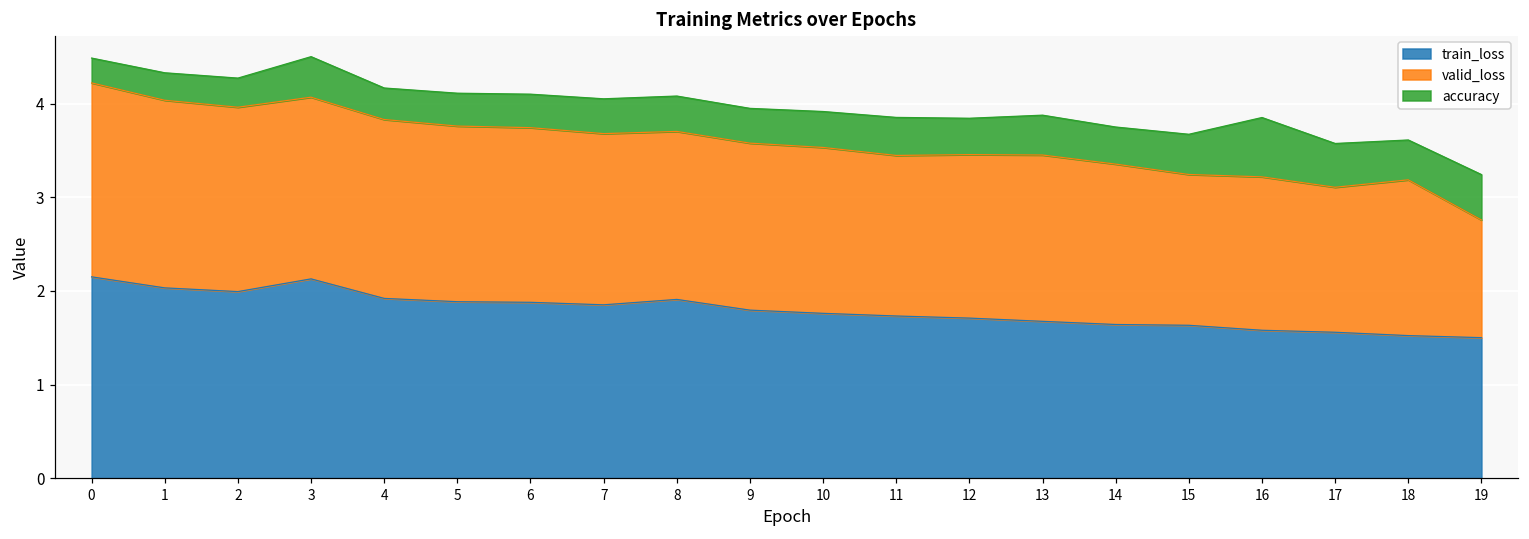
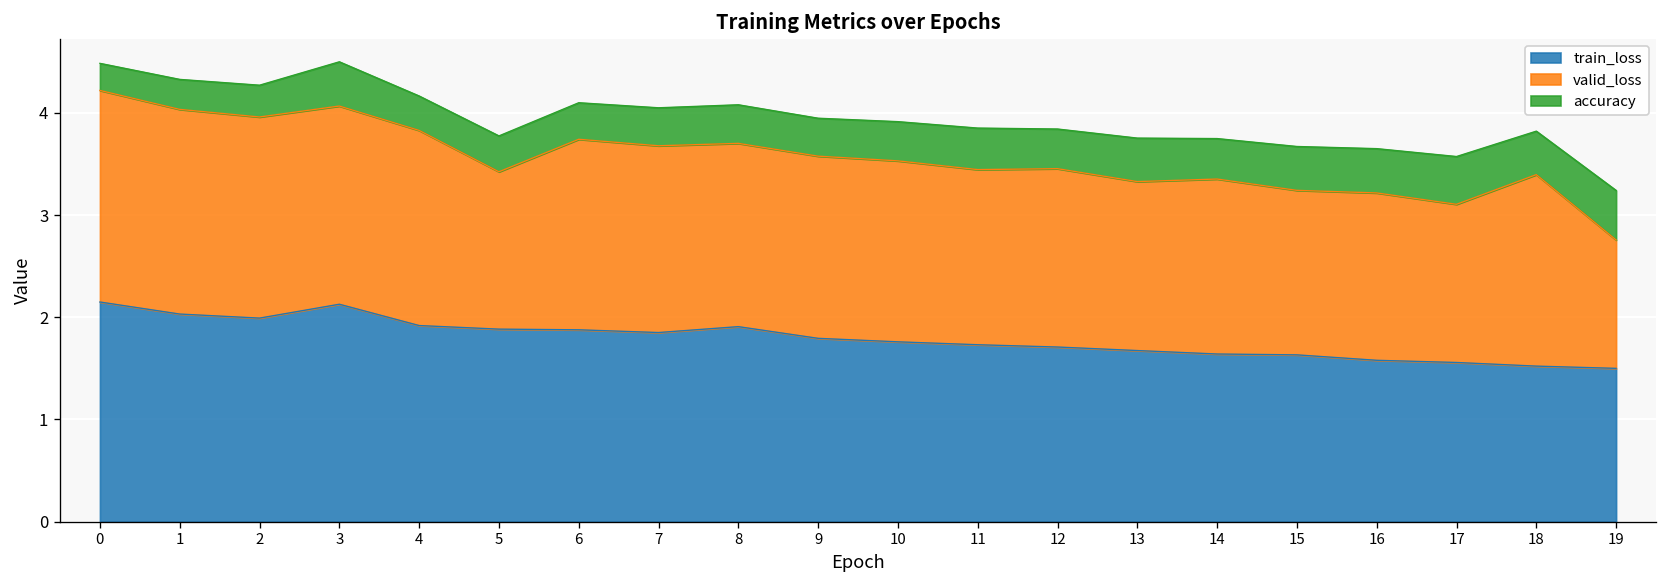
  {
    "train_loss": {
      "0": 2.1,
      "1": 2.0,
      "2": 2.0,
      "3": 2.1,
      "4": 1.9,
      "5": 1.9,
      "6": 1.9,
      "7": 1.9,
      "8": 1.9,
      "9": 1.8,
      "10": 1.8,
      "11": 1.7,
      "12": 1.7,
      "13": 1.7,
      "14": 1.6,
      "15": 1.6,
      "16": 1.6,
      "17": 1.6,
      "18": 1.5,
      "19": 1.5
    },
    "valid_loss": {
      "0": 2.1,
      "1": 2.0,
      "2": 2.0,
      "3": 1.9,
      "4": 1.9,
-     "5": 1.9,
+     "5": 1.5,
      "6": 1.9,
      "7": 1.8,
      "8": 1.8,
      "9": 1.8,
      "10": 1.8,
      "11": 1.7,
      "12": 1.7,
-     "13": 1.8,
+     "13": 1.7,
      "14": 1.7,
      "15": 1.6,
      "16": 1.6,
      "17": 1.5,
-     "18": 1.7,
+     "18": 1.9,
      "19": 1.3
    },
    "accuracy": {
      "0": 0.3,
      "1": 0.3,
      "2": 0.3,
      "3": 0.4,
      "4": 0.3,
      "5": 0.4,
      "6": 0.4,
      "7": 0.4,
      "8": 0.4,
      "9": 0.4,
      "10": 0.4,
      "11": 0.4,
      "12": 0.4,
      "13": 0.4,
      "14": 0.4,
      "15": 0.4,
-     "16": 0.6,
+     "16": 0.4,
      "17": 0.5,
      "18": 0.4,
      "19": 0.5
    }
  }
